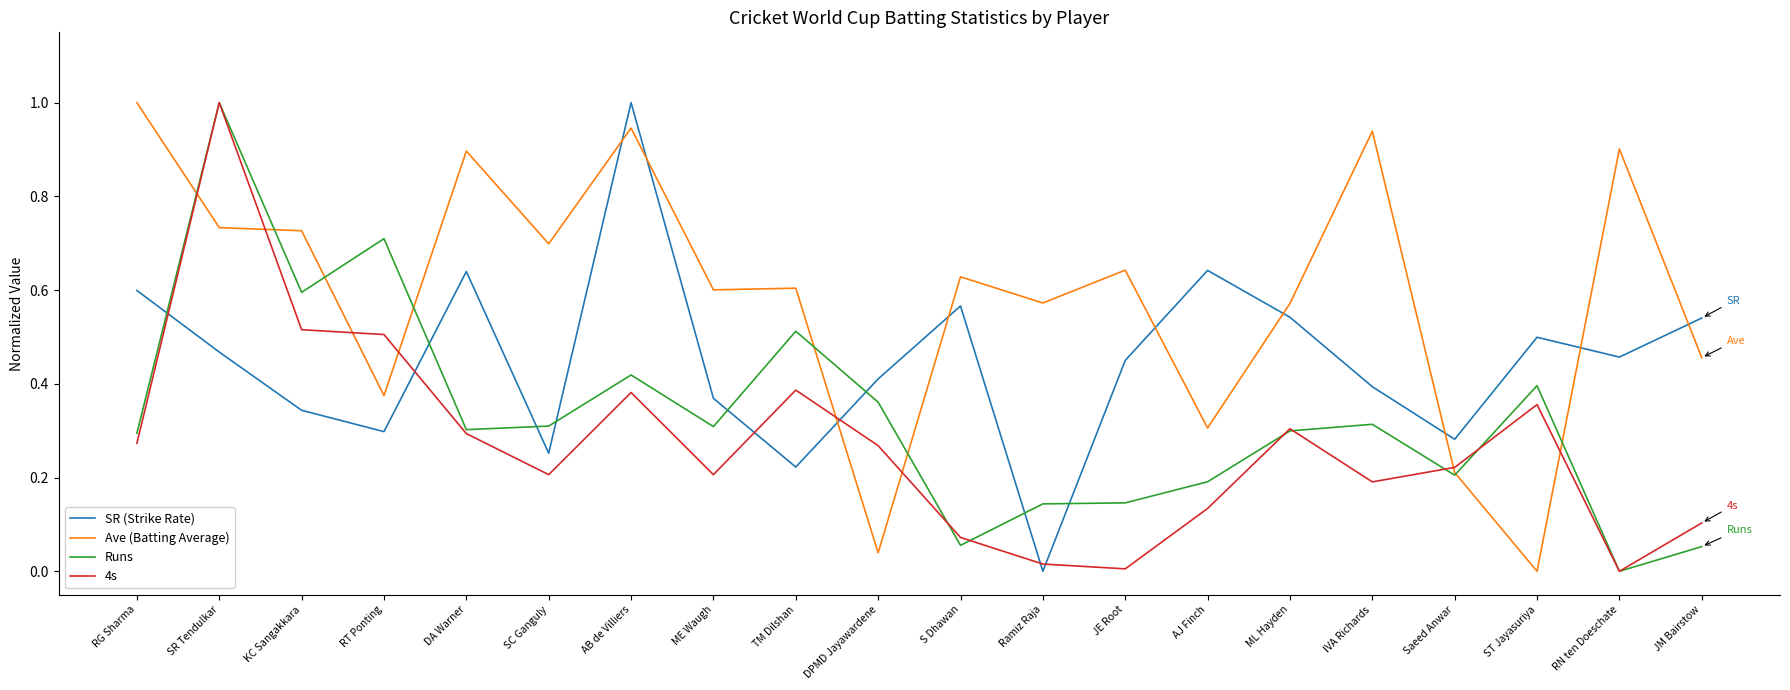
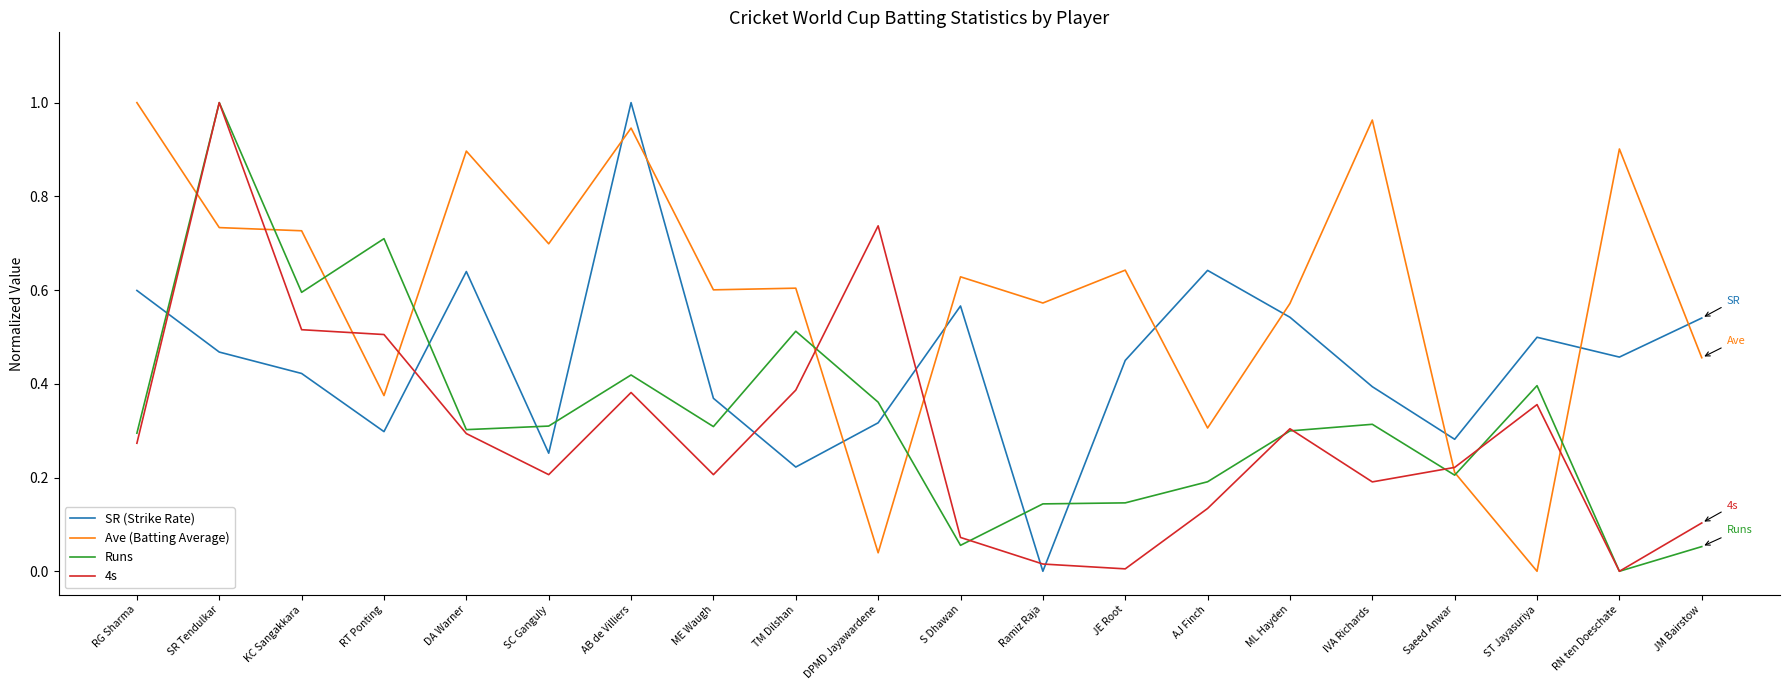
  {
    "SR (Strike Rate)": {
      "RG Sharma": 0.60,
      "SR Tendulkar": 0.47,
-     "KC Sangakkara": 0.34,
+     "KC Sangakkara": 0.42,
      "RT Ponting": 0.30,
      "DA Warner": 0.64,
      "SC Ganguly": 0.25,
      "AB de Villiers": 1.00,
      "ME Waugh": 0.37,
      "TM Dilshan": 0.22,
-     "DPMD Jayawardene": 0.41,
+     "DPMD Jayawardene": 0.32,
      "S Dhawan": 0.57,
      "Ramiz Raja": 0.00,
      "JE Root": 0.45,
      "AJ Finch": 0.64,
      "ML Hayden": 0.54,
      "IVA Richards": 0.39,
      "Saeed Anwar": 0.28,
      "ST Jayasuriya": 0.50,
      "RN ten Doeschate": 0.46,
      "JM Bairstow": 0.54
    },
    "Ave (Batting Average)": {
      "RG Sharma": 1.00,
      "SR Tendulkar": 0.73,
      "KC Sangakkara": 0.73,
      "RT Ponting": 0.37,
      "DA Warner": 0.90,
      "SC Ganguly": 0.70,
      "AB de Villiers": 0.95,
      "ME Waugh": 0.60,
      "TM Dilshan": 0.60,
      "DPMD Jayawardene": 0.04,
      "S Dhawan": 0.63,
      "Ramiz Raja": 0.57,
      "JE Root": 0.64,
      "AJ Finch": 0.31,
      "ML Hayden": 0.57,
-     "IVA Richards": 0.94,
+     "IVA Richards": 0.96,
      "Saeed Anwar": 0.21,
      "ST Jayasuriya": 0.00,
      "RN ten Doeschate": 0.90,
      "JM Bairstow": 0.46
    },
    "Runs": {
      "RG Sharma": 0.29,
      "KC Sangakkara": 0.60,
      "RT Ponting": 0.71,
      "DA Warner": 0.30,
      "SC Ganguly": 0.31,
      "AB de Villiers": 0.42,
      "ME Waugh": 0.31,
      "TM Dilshan": 0.51,
      "DPMD Jayawardene": 0.36,
      "S Dhawan": 0.06,
      "Ramiz Raja": 0.14,
      "JE Root": 0.15,
      "AJ Finch": 0.19,
      "IVA Richards": 0.31,
      "Saeed Anwar": 0.21,
      "ST Jayasuriya": 0.40,
      "JM Bairstow": 0.05
    },
    "4s": {
      "RG Sharma": 0.27,
      "KC Sangakkara": 0.52,
      "RT Ponting": 0.51,
      "DA Warner": 0.29,
      "SC Ganguly": 0.21,
      "AB de Villiers": 0.38,
      "ME Waugh": 0.21,
      "TM Dilshan": 0.39,
-     "DPMD Jayawardene": 0.27,
+     "DPMD Jayawardene": 0.74,
      "S Dhawan": 0.07,
      "Ramiz Raja": 0.02,
      "JE Root": 0.01,
      "AJ Finch": 0.13,
      "IVA Richards": 0.19,
      "Saeed Anwar": 0.22,
      "ST Jayasuriya": 0.36
    }
  }
